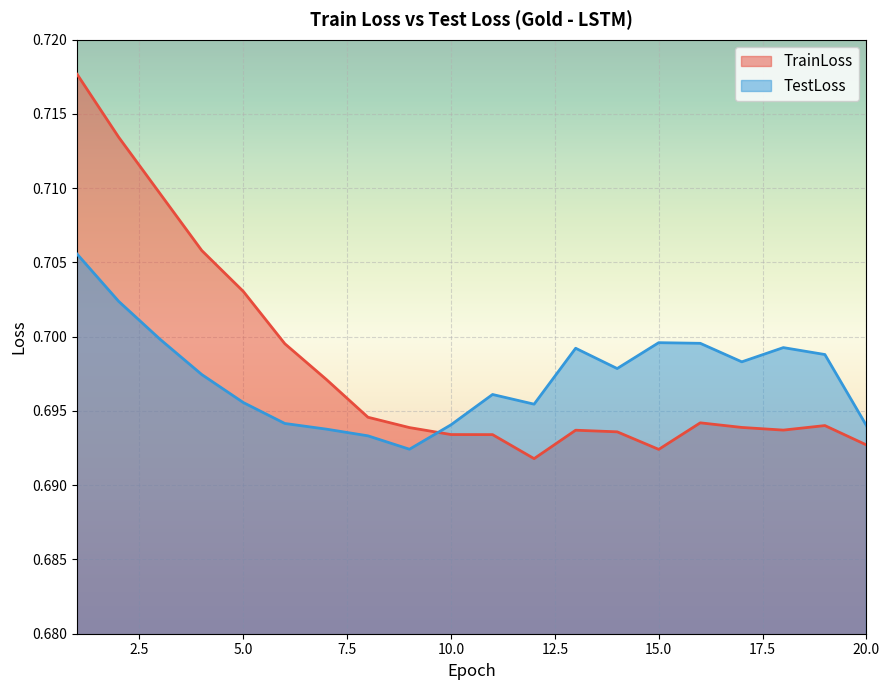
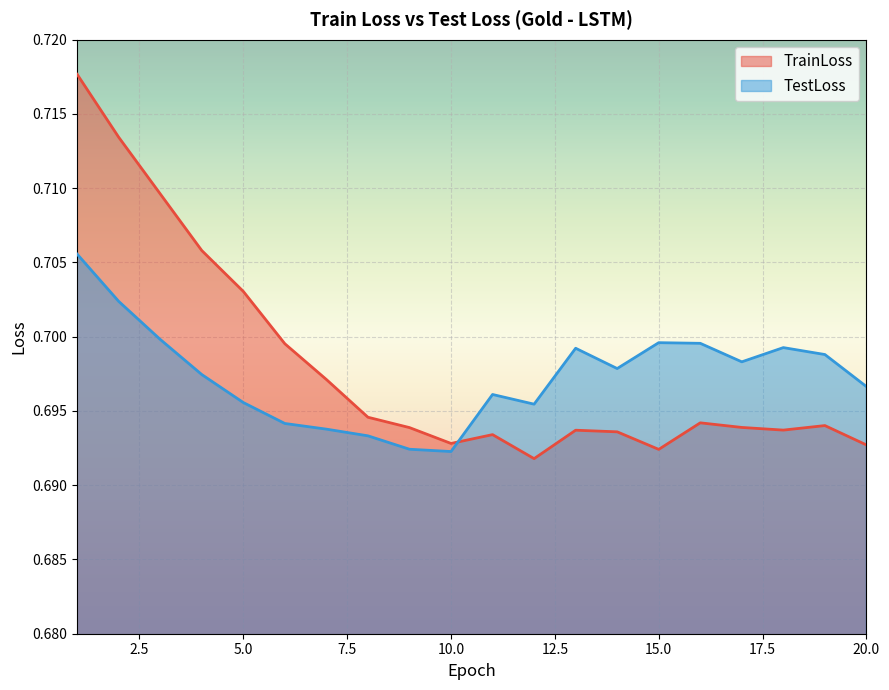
  {
    "TrainLoss": {
      "5.0": 0.7031,
-     "10.0": 0.6934,
+     "10.0": 0.6928,
      "15.0": 0.6924,
      "20.0": 0.6927
    },
    "TestLoss": {
      "5.0": 0.6956,
-     "10.0": 0.6941,
+     "10.0": 0.6923,
      "15.0": 0.6996,
-     "20.0": 0.6940
+     "20.0": 0.6966
    }
  }
